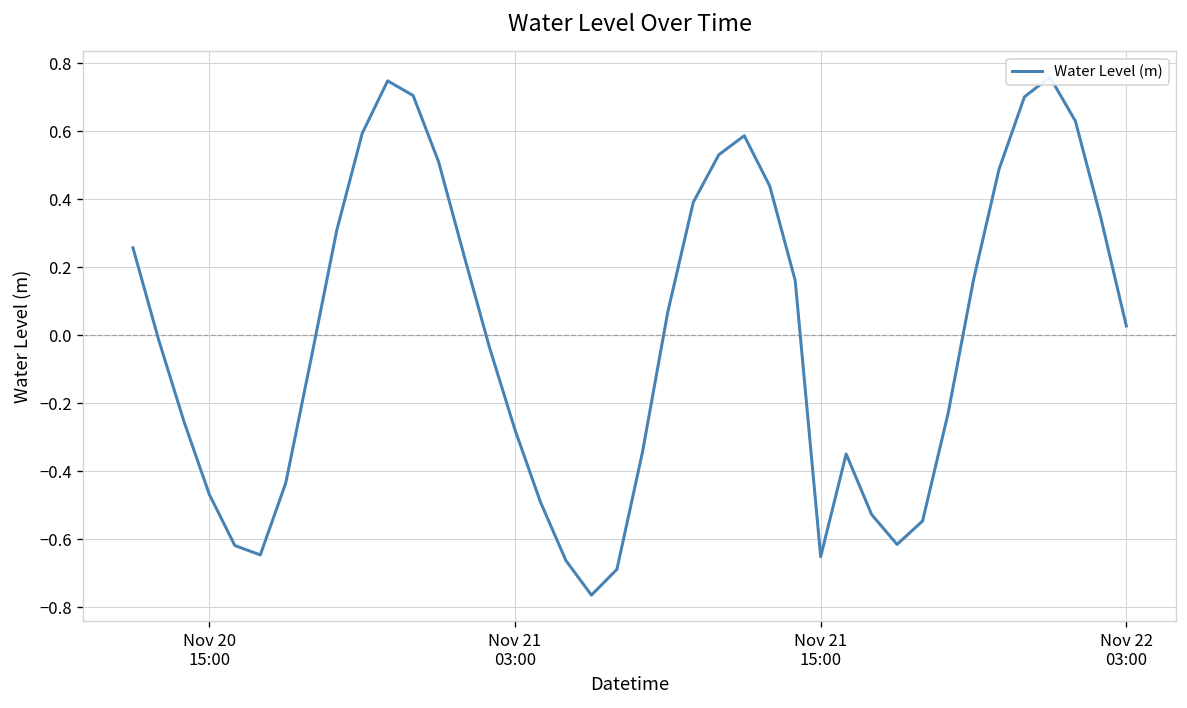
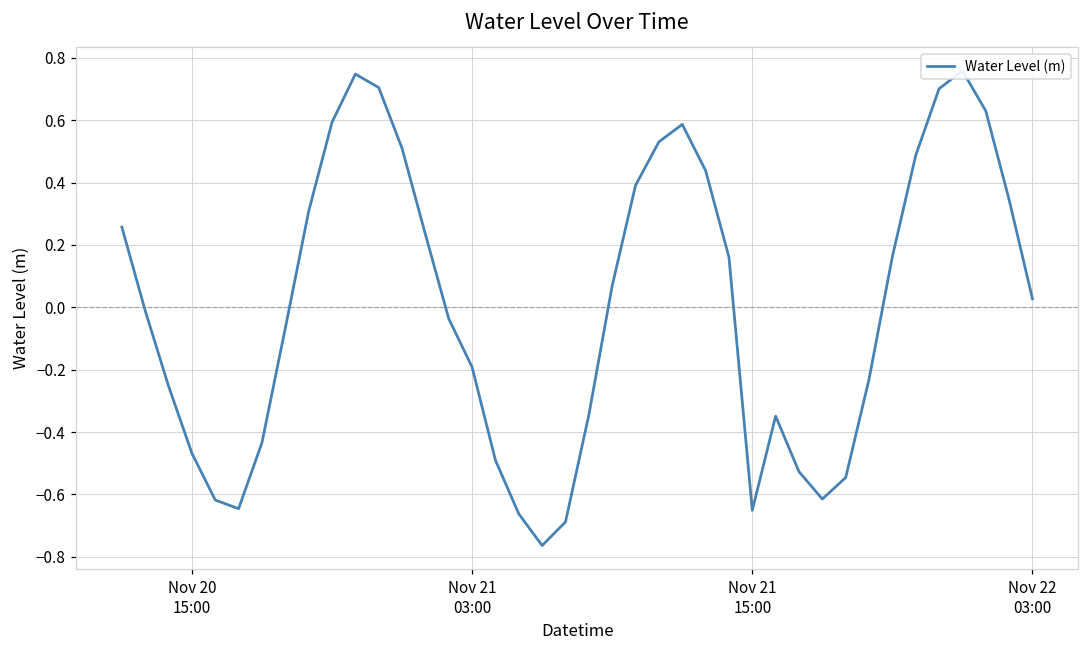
  {
    "Nov 20 15:00": -0.47,
-   "Nov 21 03:00": -0.28,
+   "Nov 21 03:00": -0.19,
    "Nov 21 15:00": -0.65,
    "Nov 22 03:00": 0.03
  }
